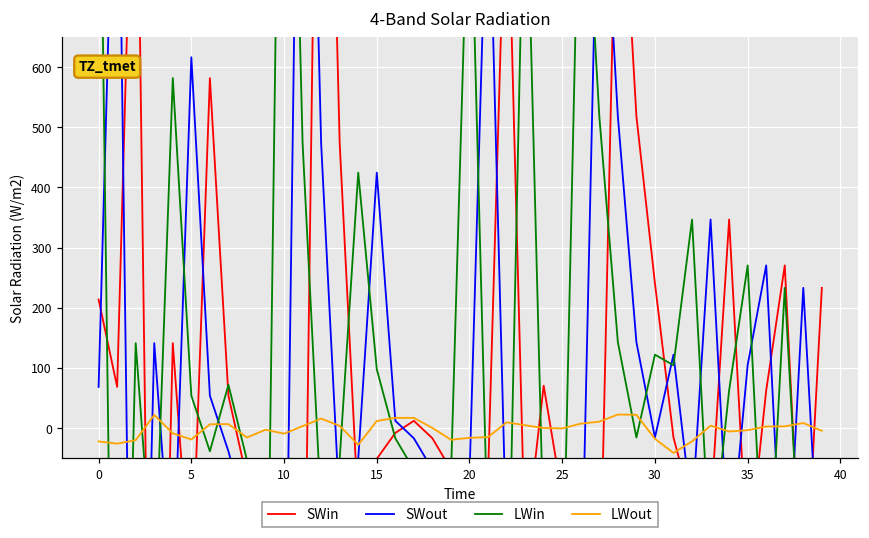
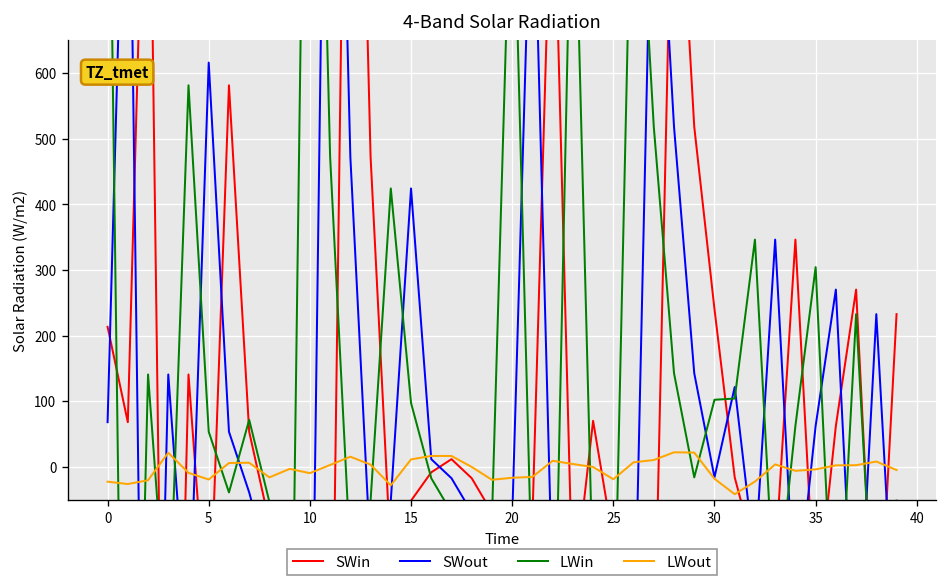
  {
    "SWin": {
      "0": 210,
      "10": -50,
      "15": -50,
      "30": 240
    },
    "SWout": {
      "0": 70,
      "5": 620,
      "15": 420,
-     "35": 100
+     "35": 60
    },
    "LWin": {
      "5": 50,
      "15": 100,
-     "30": 120,
-     "35": 270
+     "30": 100,
+     "35": 300
    },
    "LWout": {
      "0": -20,
      "5": -20,
      "10": -10,
      "15": 10,
      "20": -20,
-     "25": 0,
+     "25": -20,
      "35": 0
    }
  }
